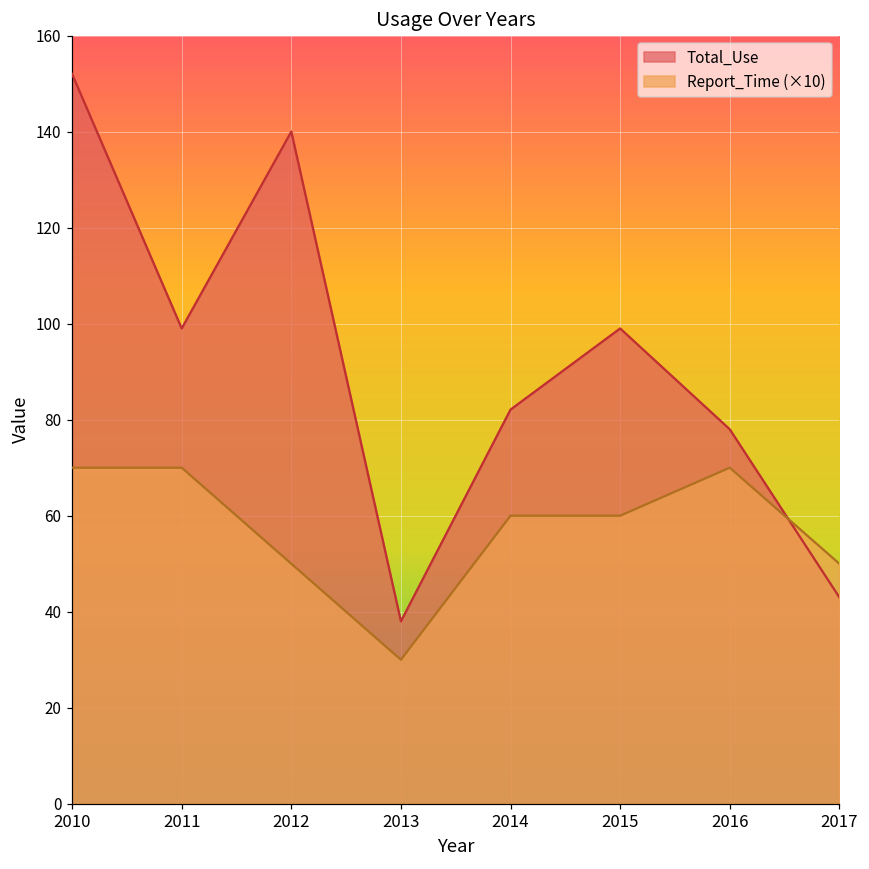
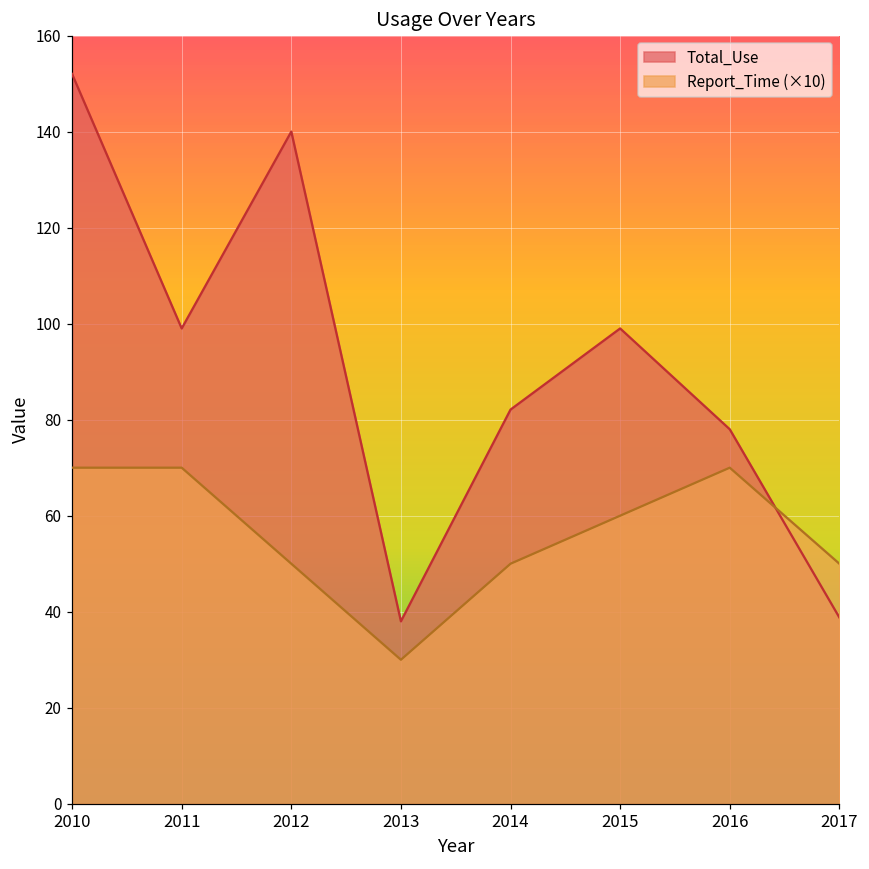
  {
    "Total_Use": {
      "2010": 152,
      "2011": 99,
      "2012": 140,
      "2013": 38,
      "2014": 82,
      "2015": 99,
      "2016": 78,
-     "2017": 43
+     "2017": 39
    },
    "Report_Time (×10)": {
      "2010": 70,
      "2011": 70,
      "2012": 50,
      "2013": 30,
-     "2014": 60,
+     "2014": 50,
      "2015": 60,
      "2016": 70,
      "2017": 50
    }
  }
